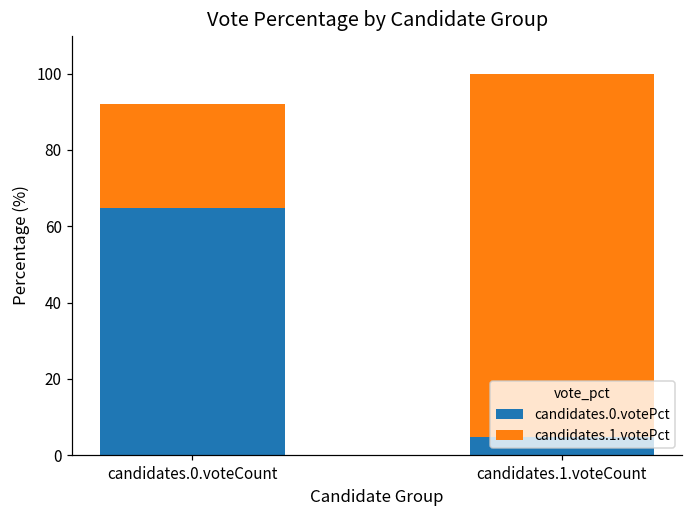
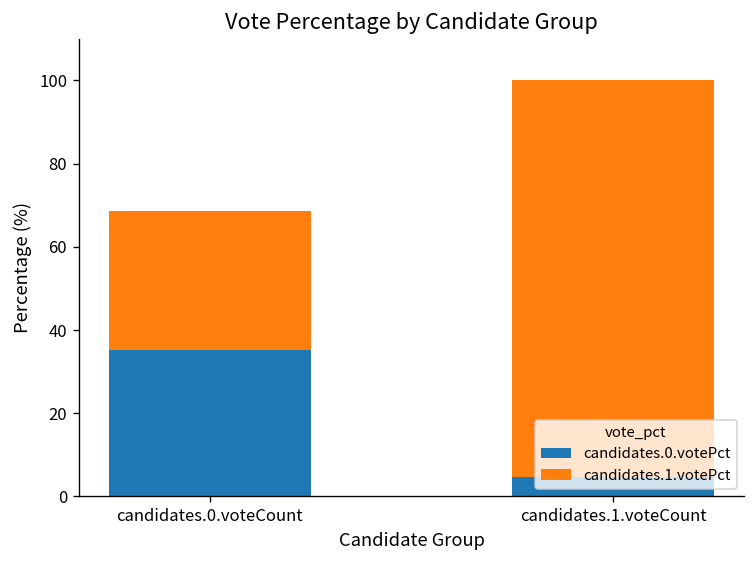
  {
    "candidates.0.votePct": {
-     "candidates.0.voteCount": 65
+     "candidates.0.voteCount": 35
    },
    "candidates.1.votePct": {
-     "candidates.0.voteCount": 27,
+     "candidates.0.voteCount": 33,
      "candidates.1.voteCount": 95
    }
  }
